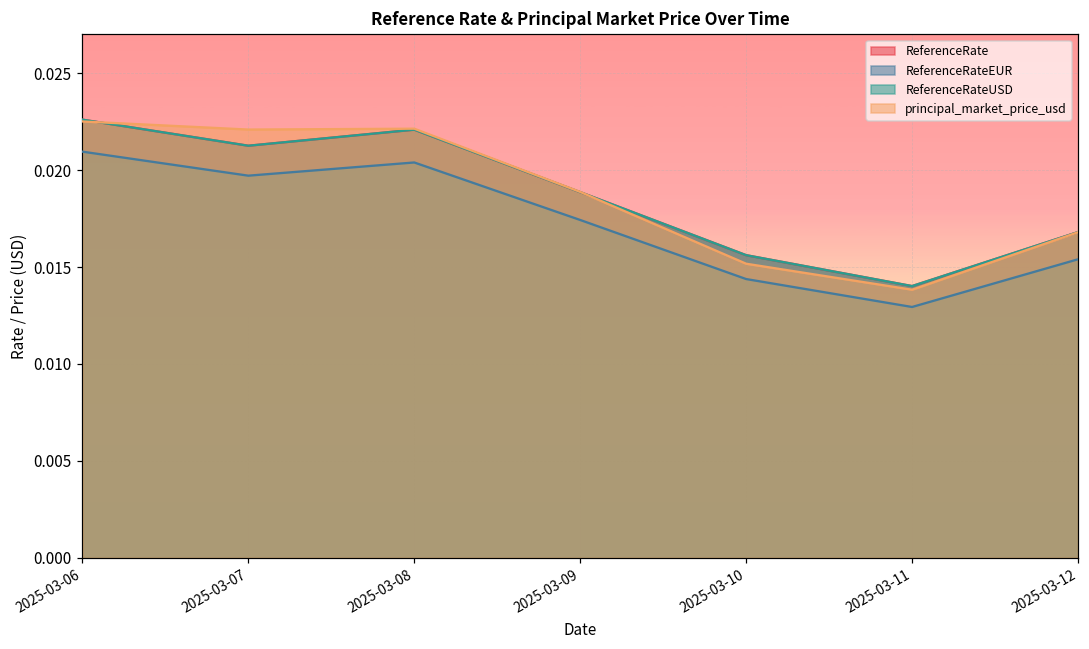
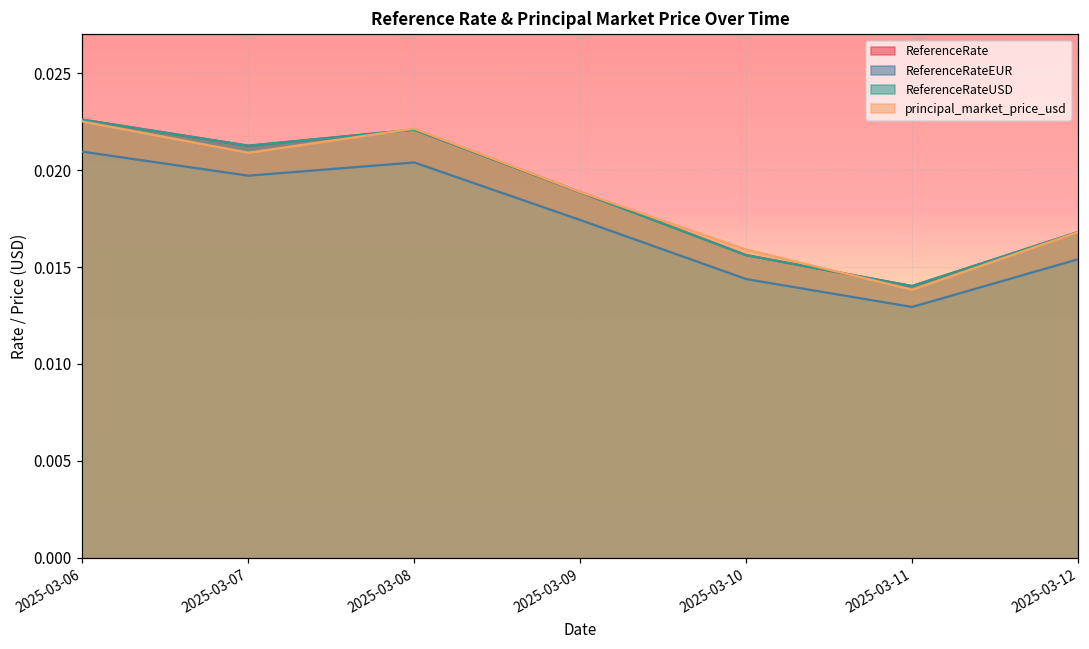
  {
    "principal_market_price_usd": {
-     "2025-03-07": 0.0221,
-     "2025-03-10": 0.0152,
+     "2025-03-07": 0.0209,
+     "2025-03-10": 0.0159,
      "2025-03-11": 0.0138
    }
  }
